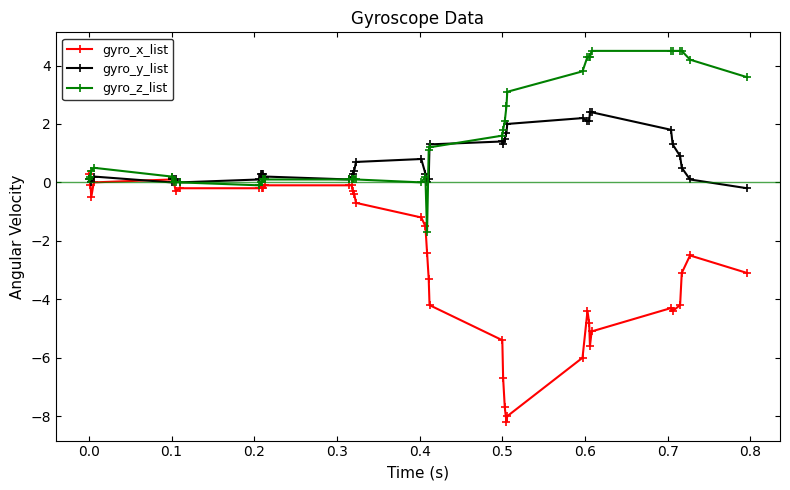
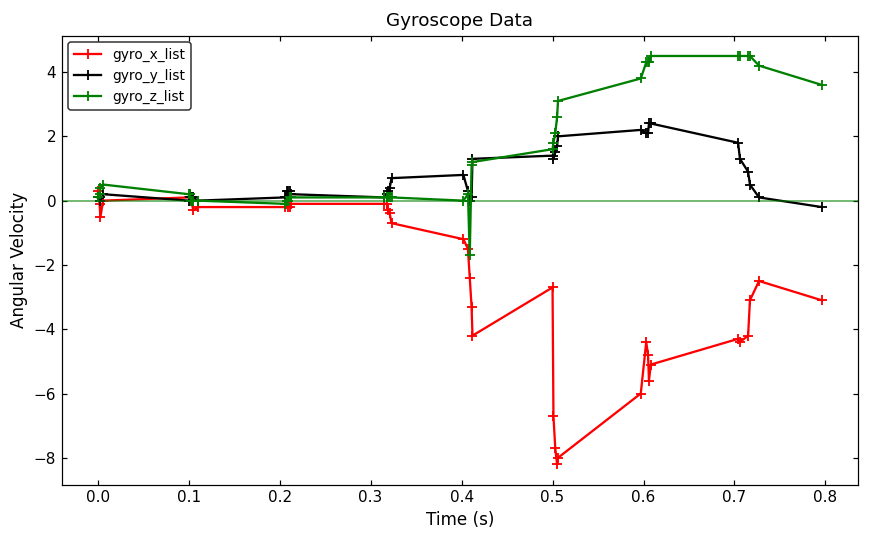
  {
    "gyro_x_list": {
      "0.0": 0.3,
-     "0.5": -5.4
+     "0.5": -2.7
    },
    "gyro_y_list": {
      "0.5": 1.4
    },
    "gyro_z_list": {
      "0.5": 1.6
    }
  }
